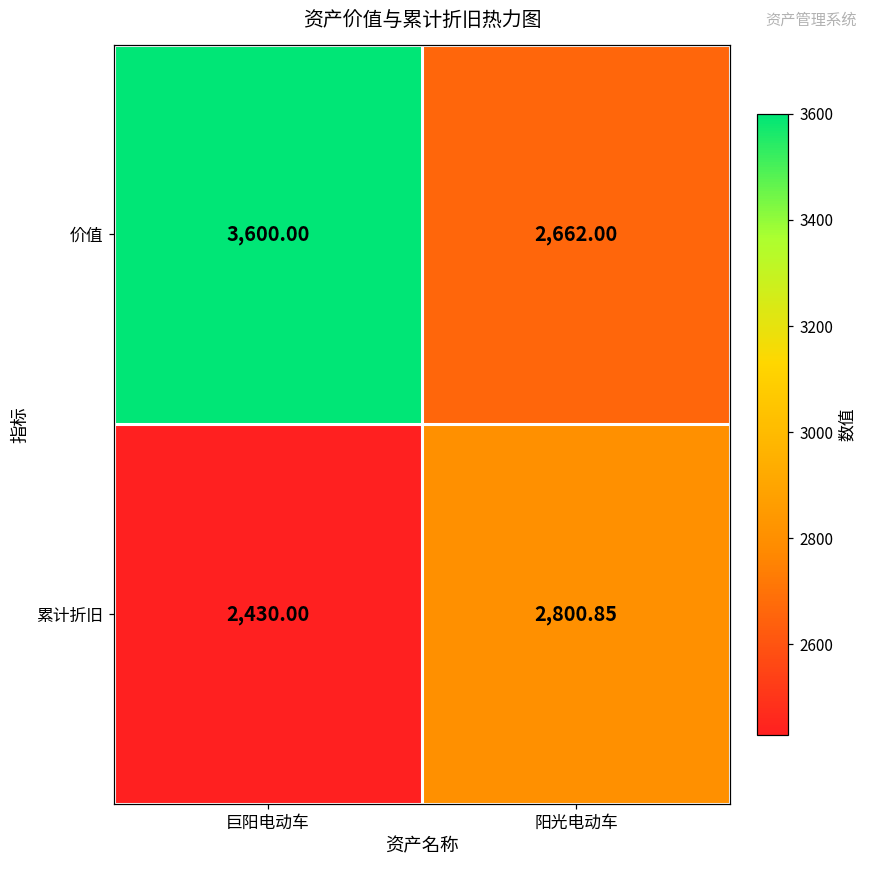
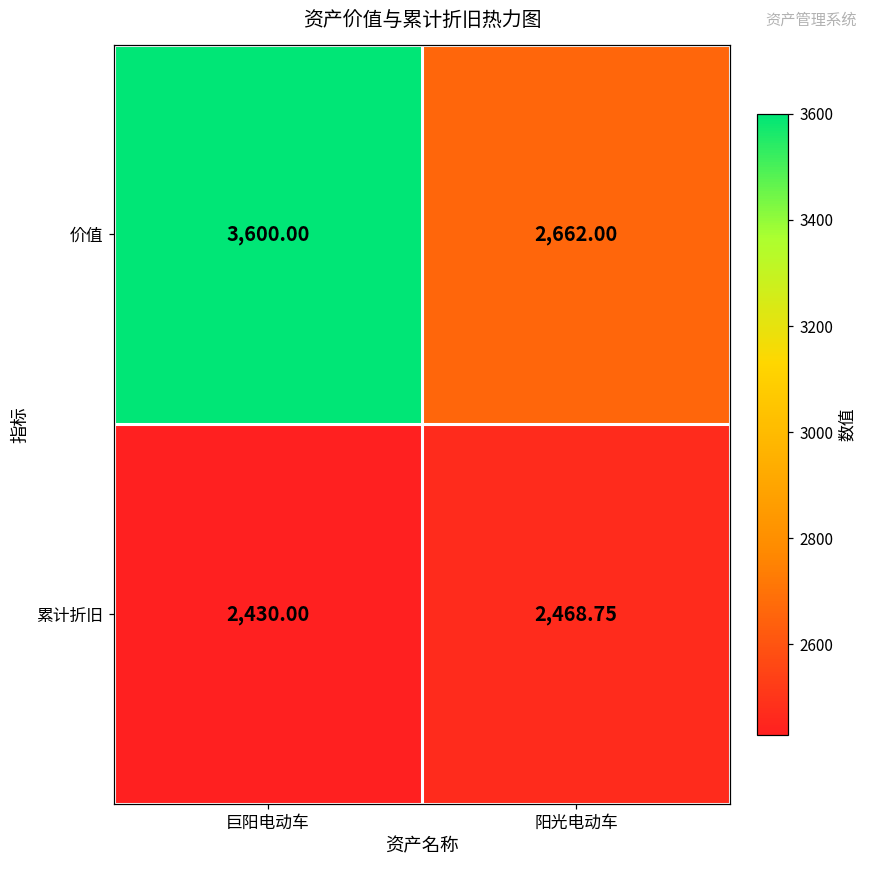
  {
    "价值": {
      "巨阳电动车": "3,600.00",
      "阳光电动车": "2,662.00"
    },
    "累计折旧": {
      "巨阳电动车": "2,430.00",
-     "阳光电动车": "2,800.85"
+     "阳光电动车": "2,468.75"
    }
  }
